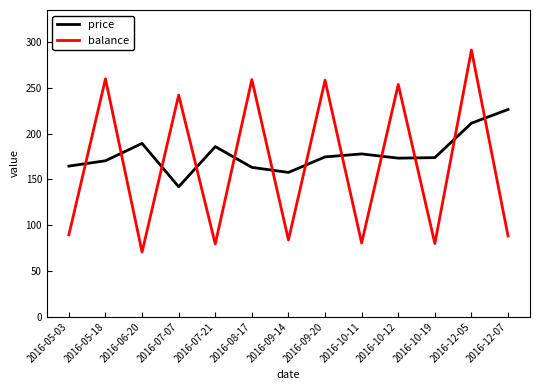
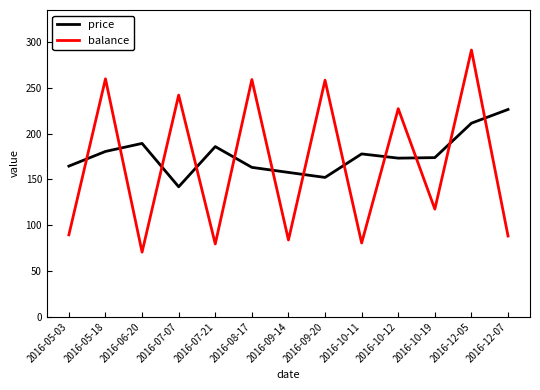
  {
    "price": {
      "2016-05-03": 160,
-     "2016-05-18": 170,
+     "2016-05-18": 180,
      "2016-06-20": 190,
      "2016-07-07": 140,
      "2016-07-21": 190,
      "2016-08-17": 160,
      "2016-09-14": 160,
-     "2016-09-20": 170,
+     "2016-09-20": 150,
      "2016-10-11": 180,
      "2016-10-12": 170,
      "2016-10-19": 170,
      "2016-12-05": 210,
      "2016-12-07": 230
    },
    "balance": {
      "2016-05-03": 90,
      "2016-05-18": 260,
      "2016-06-20": 70,
      "2016-07-07": 240,
      "2016-07-21": 80,
      "2016-08-17": 260,
      "2016-09-14": 80,
      "2016-09-20": 260,
      "2016-10-11": 80,
-     "2016-10-12": 250,
-     "2016-10-19": 80,
+     "2016-10-12": 230,
+     "2016-10-19": 120,
      "2016-12-05": 290,
      "2016-12-07": 90
    }
  }
